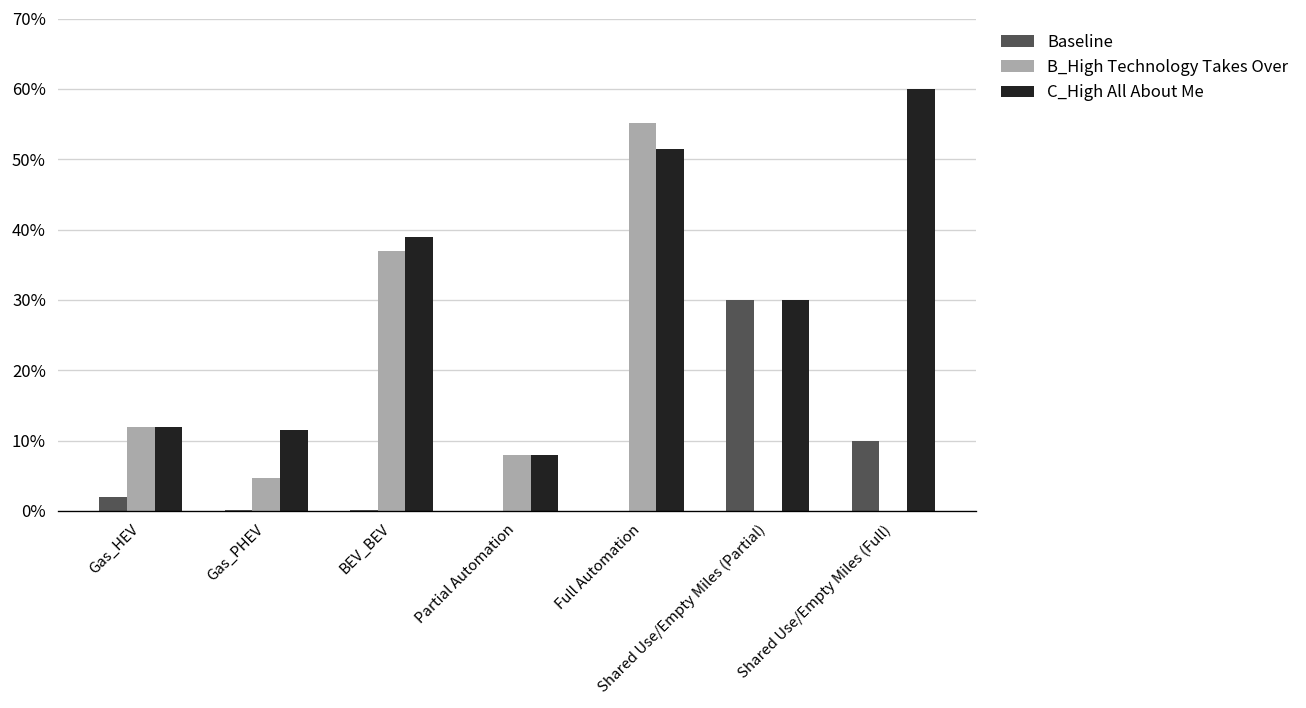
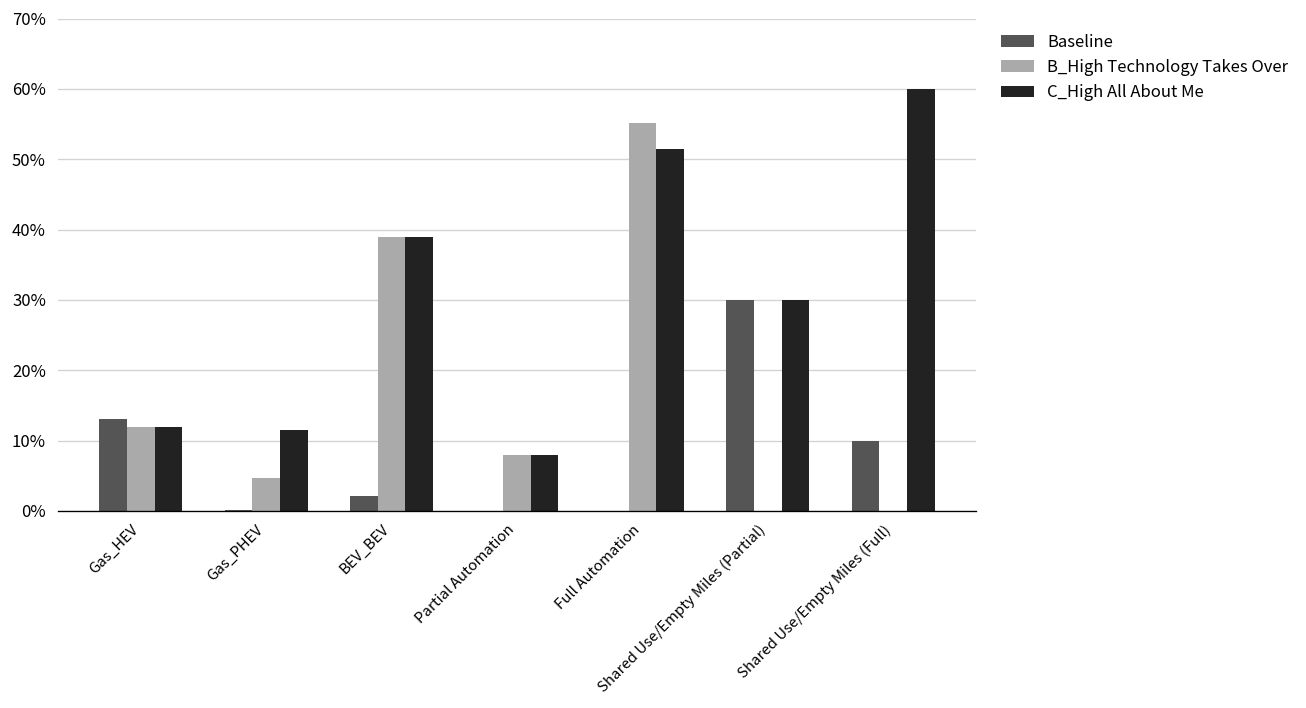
  {
    "Baseline": {
-     "Gas_HEV": "2%",
-     "BEV_BEV": "0%",
+     "Gas_HEV": "13%",
+     "BEV_BEV": "2%",
      "Partial Automation": "0%",
      "Full Automation": "0%",
      "Shared Use/Empty Miles (Partial)": "30%",
      "Shared Use/Empty Miles (Full)": "10%"
    },
    "B_High Technology Takes Over": {
      "Gas_HEV": "12%",
      "Gas_PHEV": "5%",
-     "BEV_BEV": "37%",
+     "BEV_BEV": "39%",
      "Partial Automation": "8%",
      "Full Automation": "55%",
      "Shared Use/Empty Miles (Partial)": "0%",
      "Shared Use/Empty Miles (Full)": "0%"
    },
    "C_High All About Me": {
      "Gas_HEV": "12%",
      "Gas_PHEV": "12%",
      "BEV_BEV": "39%",
      "Partial Automation": "8%",
      "Full Automation": "52%",
      "Shared Use/Empty Miles (Partial)": "30%",
      "Shared Use/Empty Miles (Full)": "60%"
    }
  }
